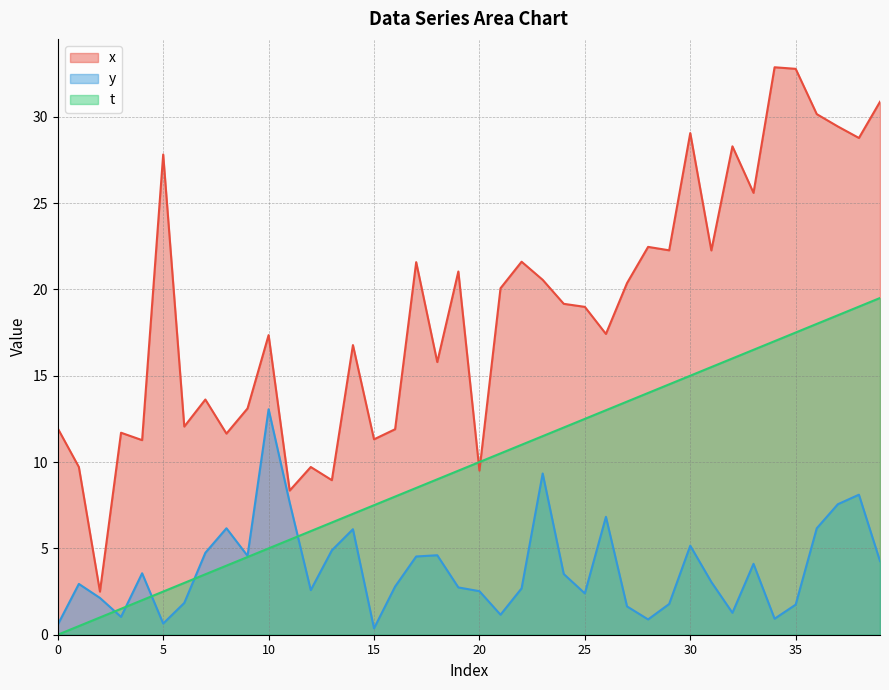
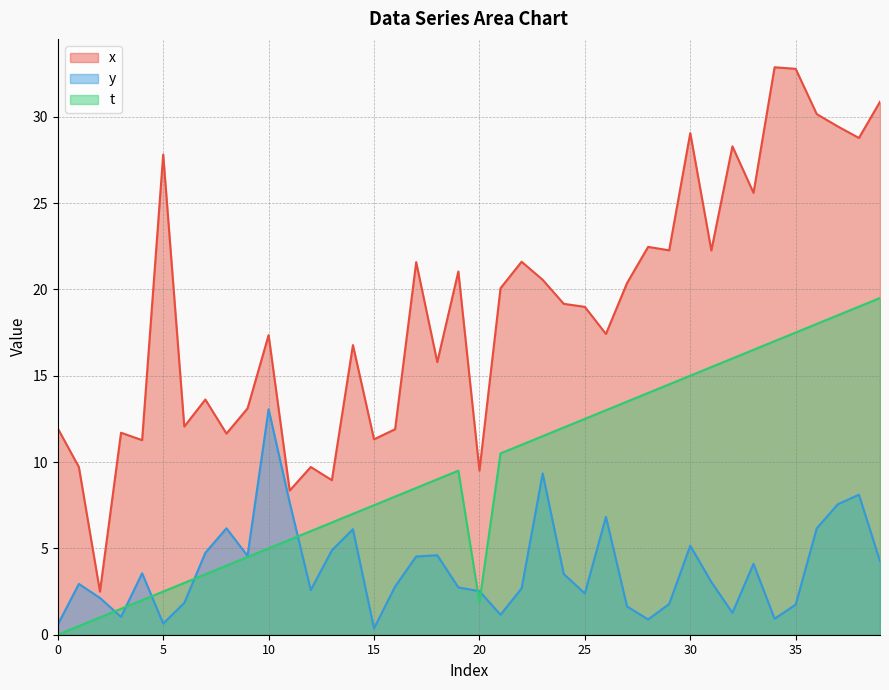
  {
    "x": {
      "0": 11.9,
      "5": 27.8,
      "10": 17.4,
      "15": 11.3,
      "20": 9.5,
      "25": 19.0,
      "30": 29.1,
      "35": 32.8
    },
    "y": {
      "0": 0.6,
      "5": 0.6,
      "10": 13.1,
      "15": 0.4,
      "20": 2.5,
      "25": 2.4,
      "30": 5.2,
      "35": 1.7
    },
    "t": {
      "0": 0.0,
      "5": 2.5,
      "10": 5.0,
      "15": 7.5,
-     "20": 10.0,
+     "20": 1.9,
      "25": 12.5,
      "30": 15.0,
      "35": 17.5
    }
  }
